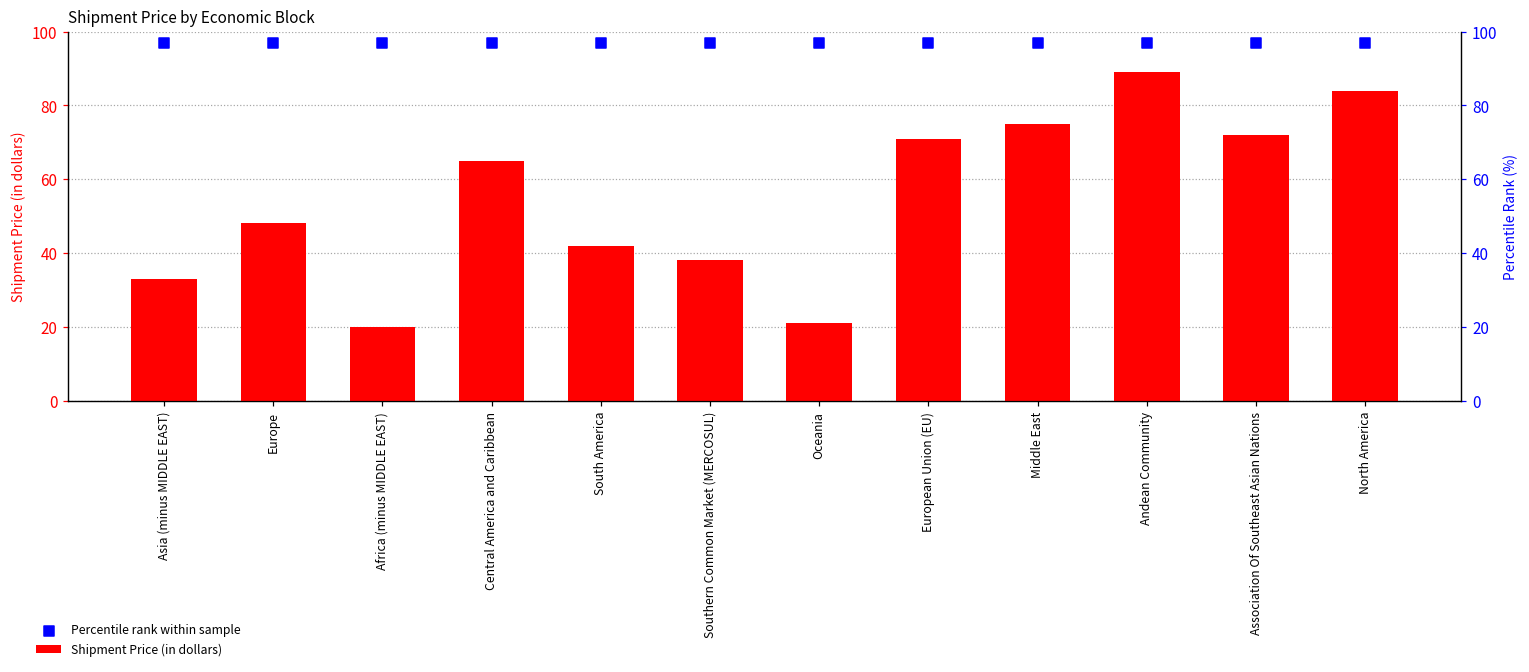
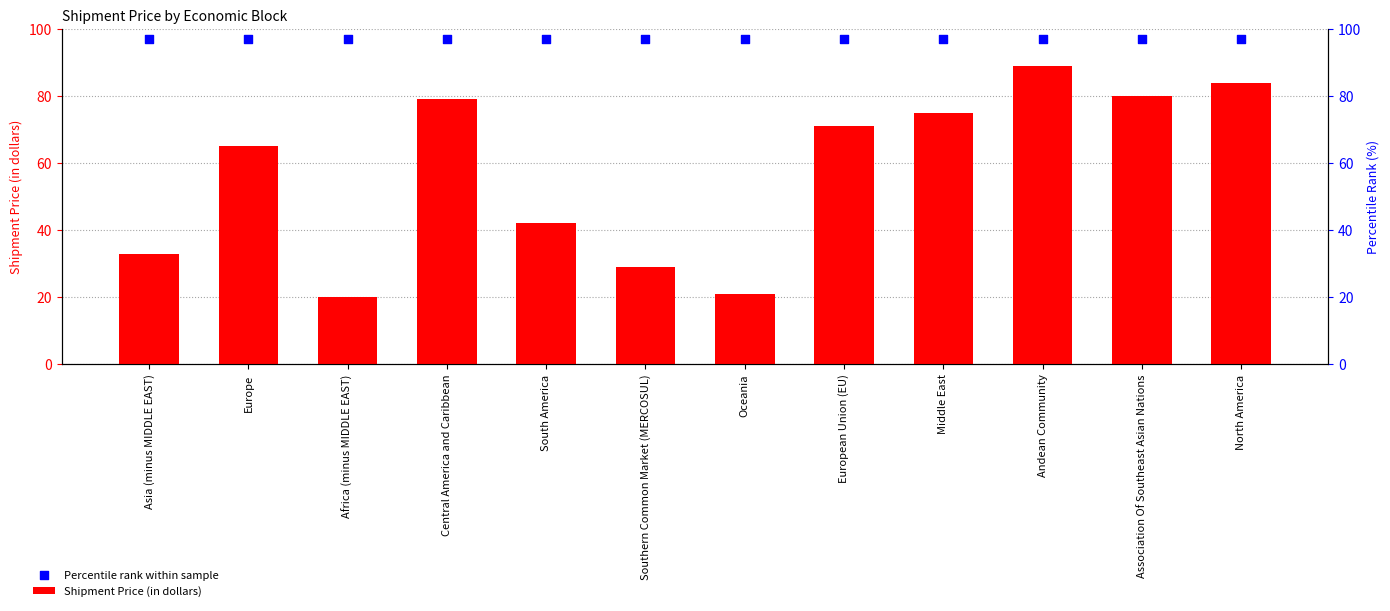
  {
    "Shipment Price (in dollars)": {
      "Asia (minus MIDDLE EAST)": 33,
-     "Europe": 48,
+     "Europe": 65,
      "Africa (minus MIDDLE EAST)": 20,
-     "Central America and Caribbean": 65,
+     "Central America and Caribbean": 79,
      "South America": 42,
-     "Southern Common Market (MERCOSUL)": 38,
+     "Southern Common Market (MERCOSUL)": 29,
      "Oceania": 21,
      "European Union (EU)": 71,
      "Middle East": 75,
      "Andean Community": 89,
-     "Association Of Southeast Asian Nations": 72,
+     "Association Of Southeast Asian Nations": 80,
      "North America": 84
    }
  }
